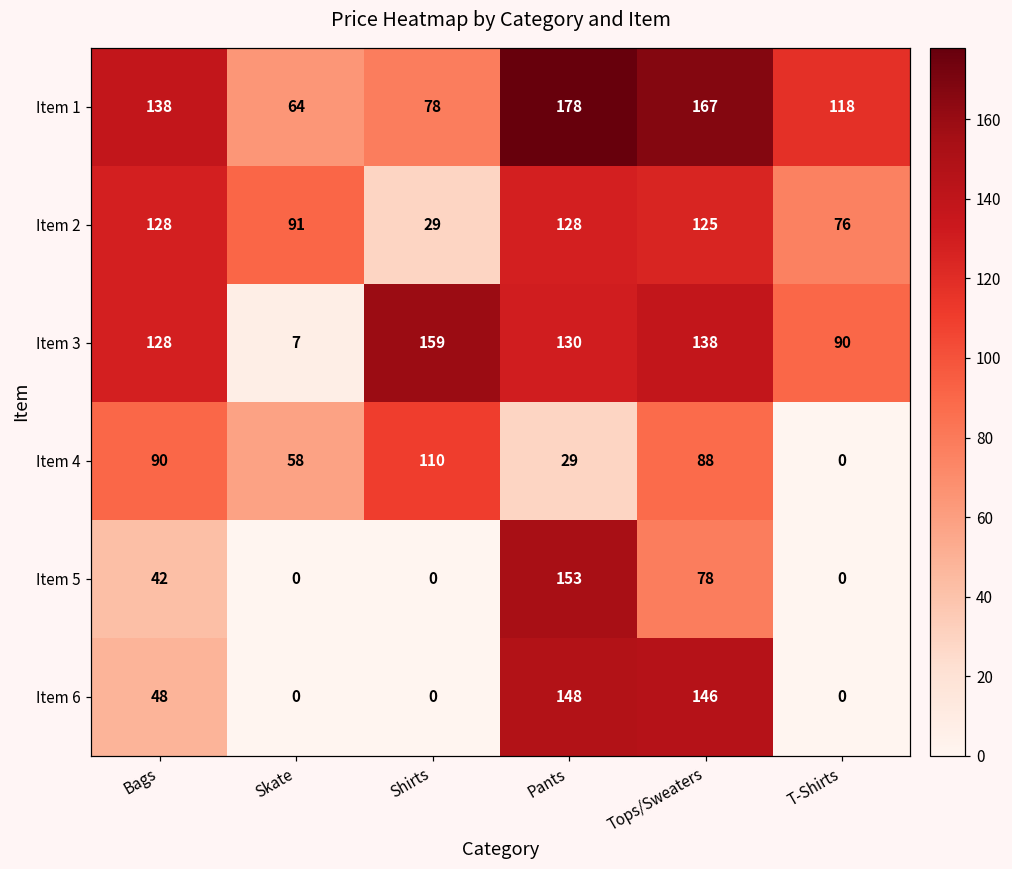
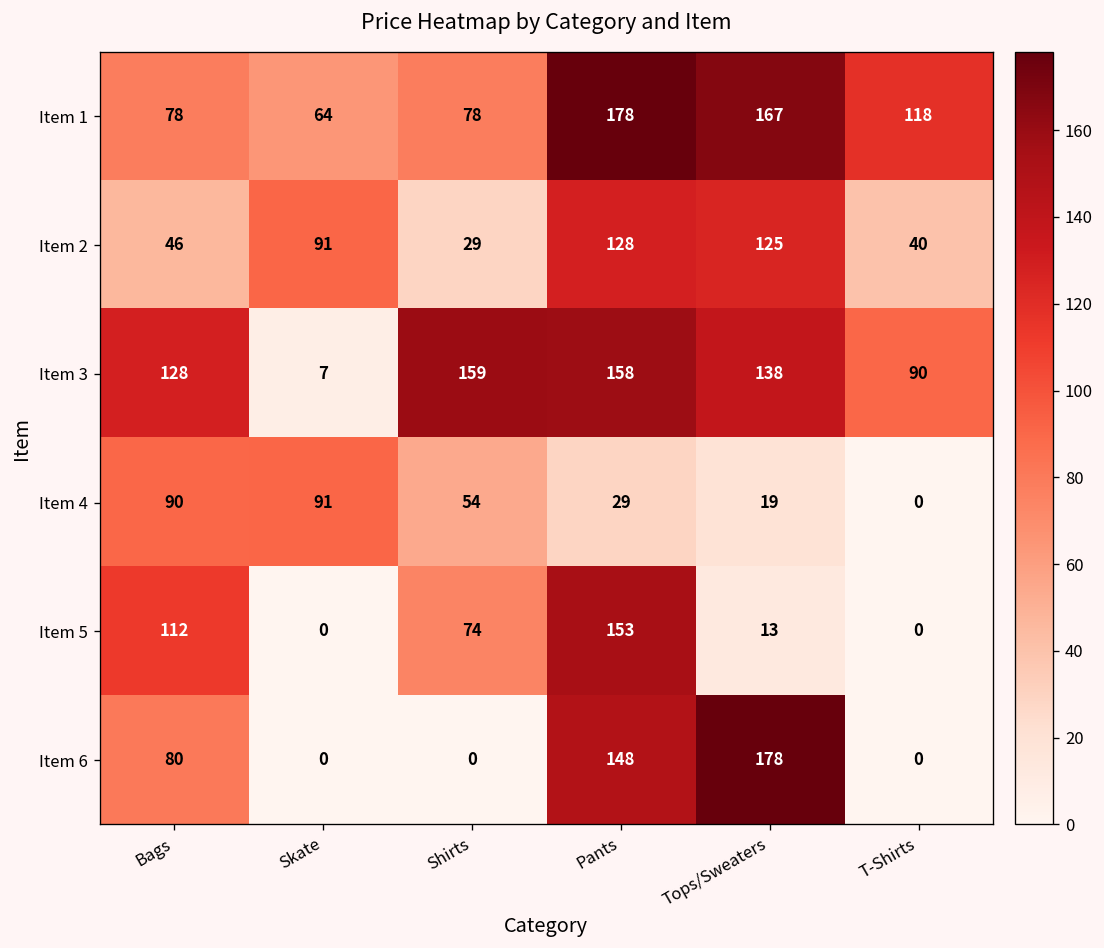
  {
    "Item 1": {
-     "Bags": 138,
+     "Bags": 78,
      "Skate": 64,
      "Shirts": 78,
      "Pants": 178,
      "Tops/Sweaters": 167,
      "T-Shirts": 118
    },
    "Item 2": {
-     "Bags": 128,
+     "Bags": 46,
      "Skate": 91,
      "Shirts": 29,
      "Pants": 128,
      "Tops/Sweaters": 125,
-     "T-Shirts": 76
+     "T-Shirts": 40
    },
    "Item 3": {
      "Bags": 128,
      "Skate": 7,
      "Shirts": 159,
-     "Pants": 130,
+     "Pants": 158,
      "Tops/Sweaters": 138,
      "T-Shirts": 90
    },
    "Item 4": {
      "Bags": 90,
-     "Skate": 58,
-     "Shirts": 110,
+     "Skate": 91,
+     "Shirts": 54,
      "Pants": 29,
-     "Tops/Sweaters": 88,
+     "Tops/Sweaters": 19,
      "T-Shirts": 0
    },
    "Item 5": {
-     "Bags": 42,
+     "Bags": 112,
      "Skate": 0,
-     "Shirts": 0,
+     "Shirts": 74,
      "Pants": 153,
-     "Tops/Sweaters": 78,
+     "Tops/Sweaters": 13,
      "T-Shirts": 0
    },
    "Item 6": {
-     "Bags": 48,
+     "Bags": 80,
      "Skate": 0,
      "Shirts": 0,
      "Pants": 148,
-     "Tops/Sweaters": 146,
+     "Tops/Sweaters": 178,
      "T-Shirts": 0
    }
  }
